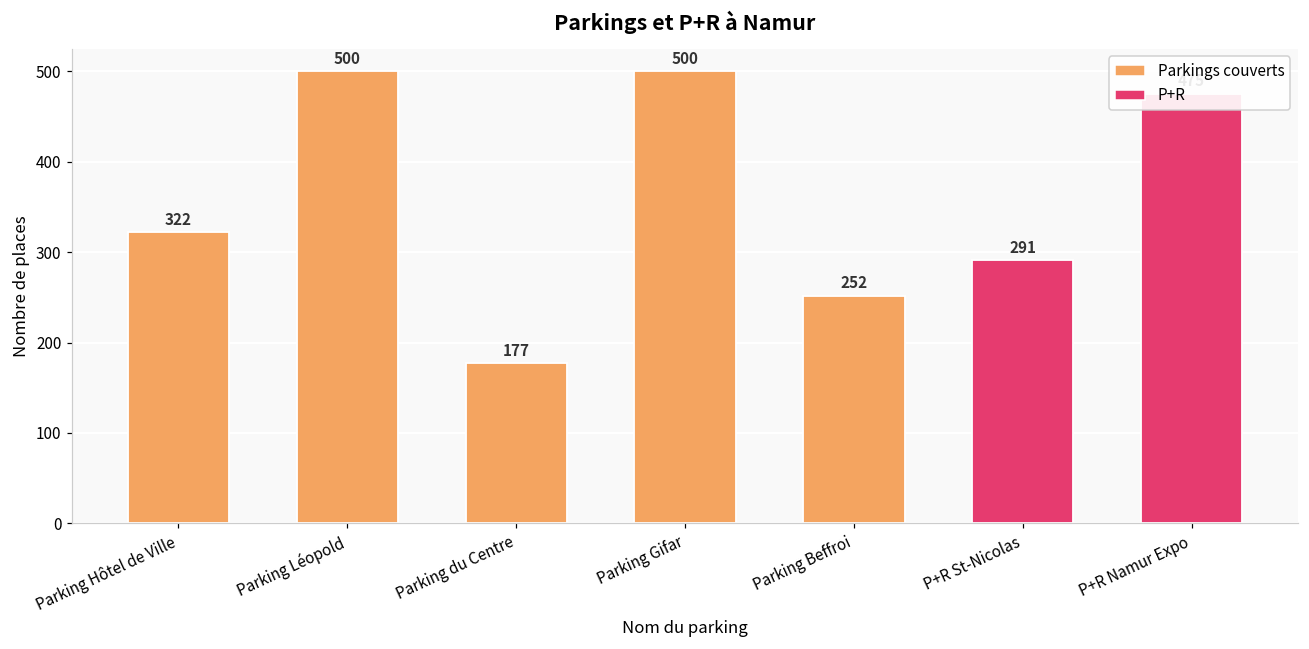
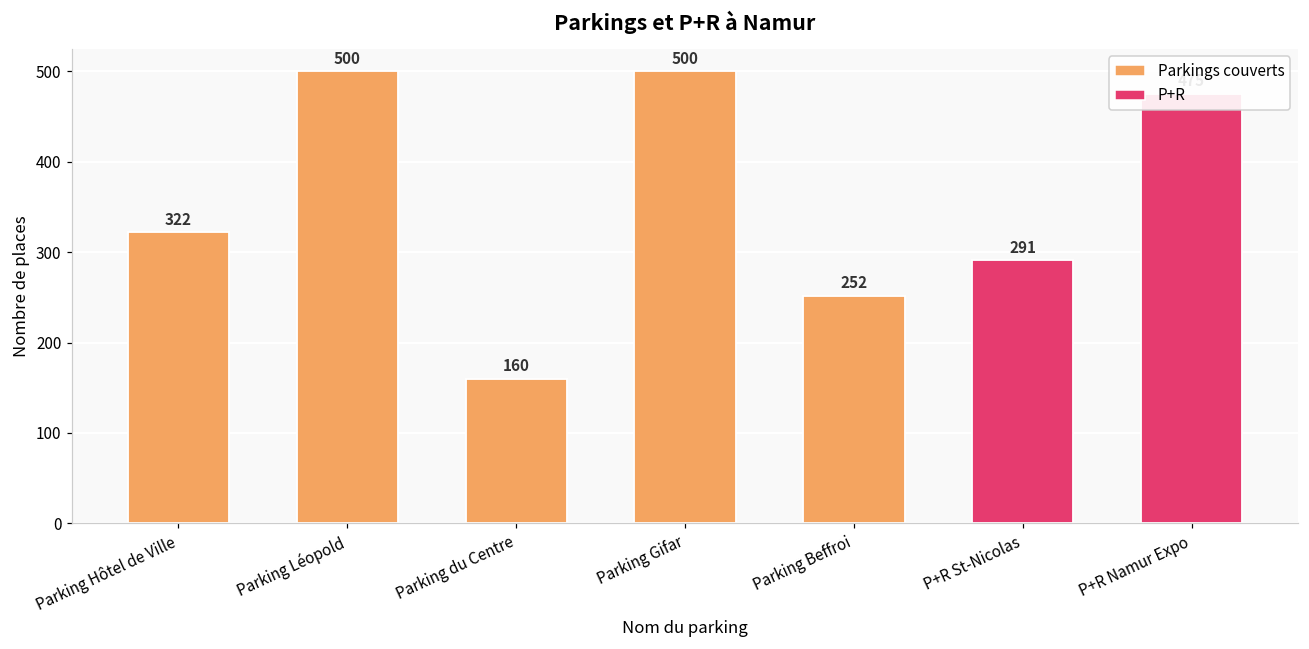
  {
    "Parking Hôtel de Ville": 322,
    "Parking Léopold": 500,
-   "Parking du Centre": 177,
+   "Parking du Centre": 160,
    "Parking Gifar": 500,
    "Parking Beffroi": 252,
    "P+R St-Nicolas": 291
  }
